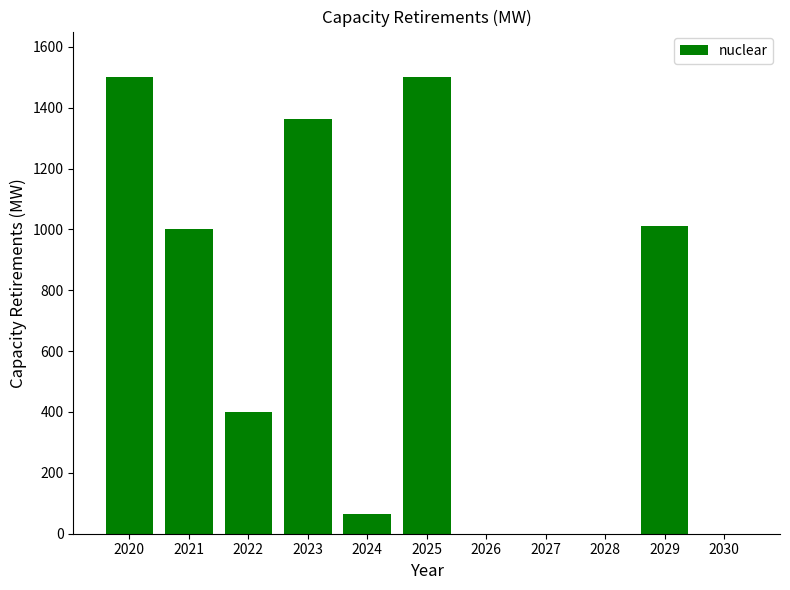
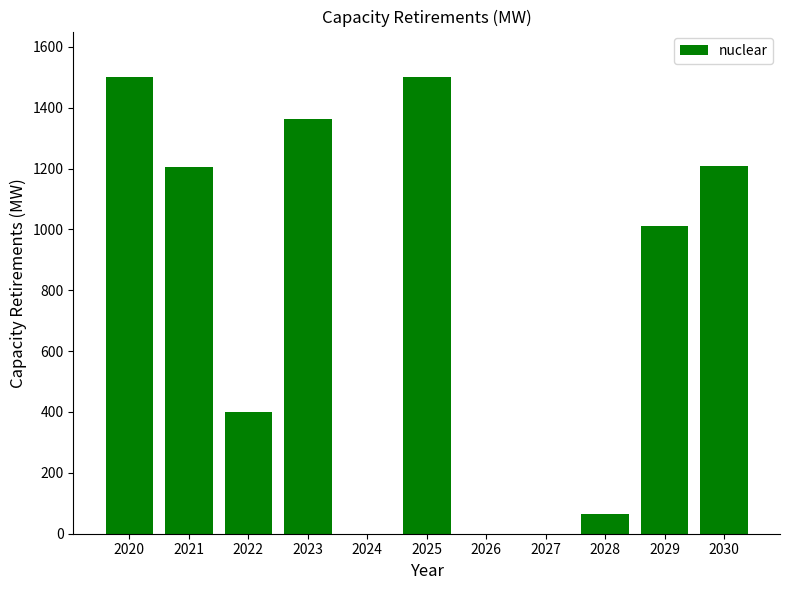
  {
    "2020": 1500,
-   "2021": 1000,
+   "2021": 1210,
    "2022": 400,
    "2023": 1360,
-   "2024": 70,
+   "2024": 0,
    "2025": 1500,
    "2026": 0,
    "2027": 0,
-   "2028": 0,
+   "2028": 70,
    "2029": 1010,
-   "2030": 0
+   "2030": 1210
  }
